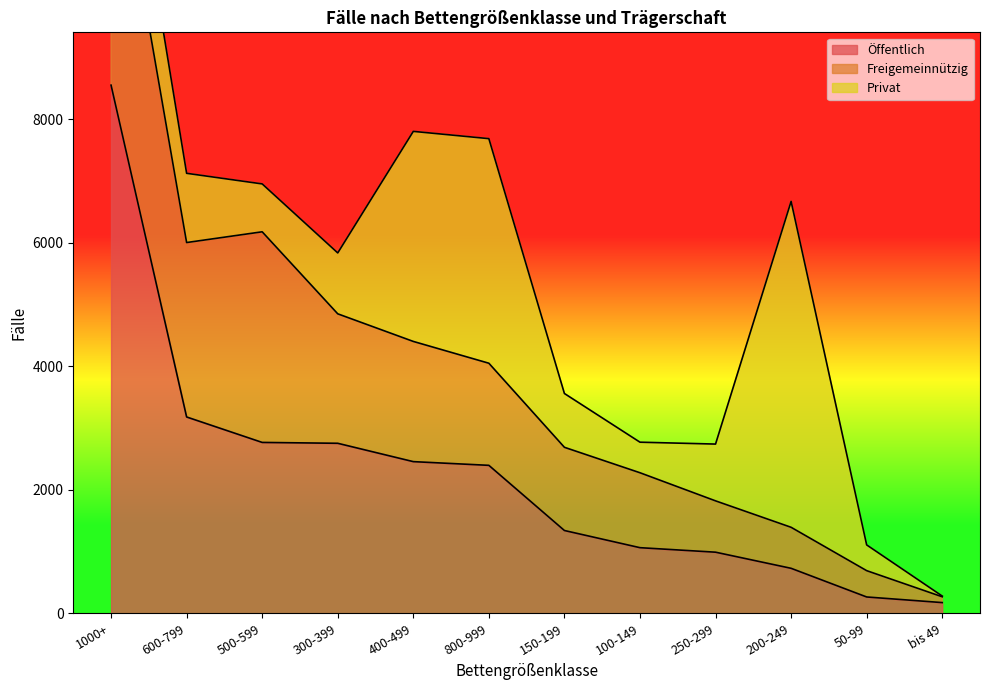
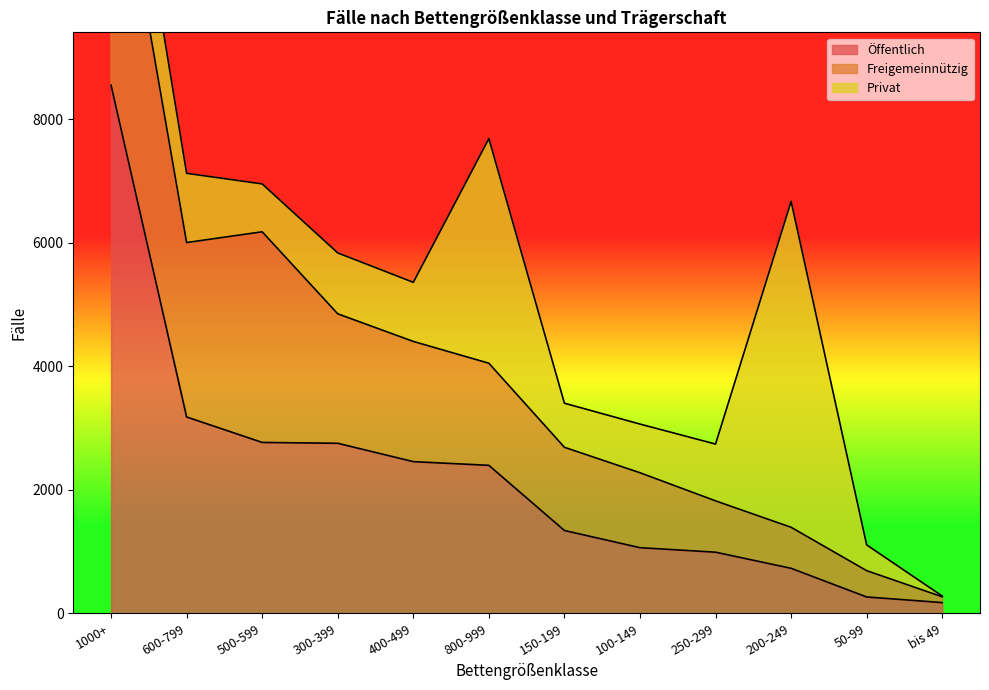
  {
    "Privat": {
      "600-799": 1100,
      "500-599": 800,
      "300-399": 1000,
-     "400-499": 3400,
+     "400-499": 1000,
      "800-999": 3600,
-     "150-199": 900,
-     "100-149": 500,
+     "150-199": 700,
+     "100-149": 800,
      "250-299": 900,
      "200-249": 5300,
      "50-99": 400
    }
  }
